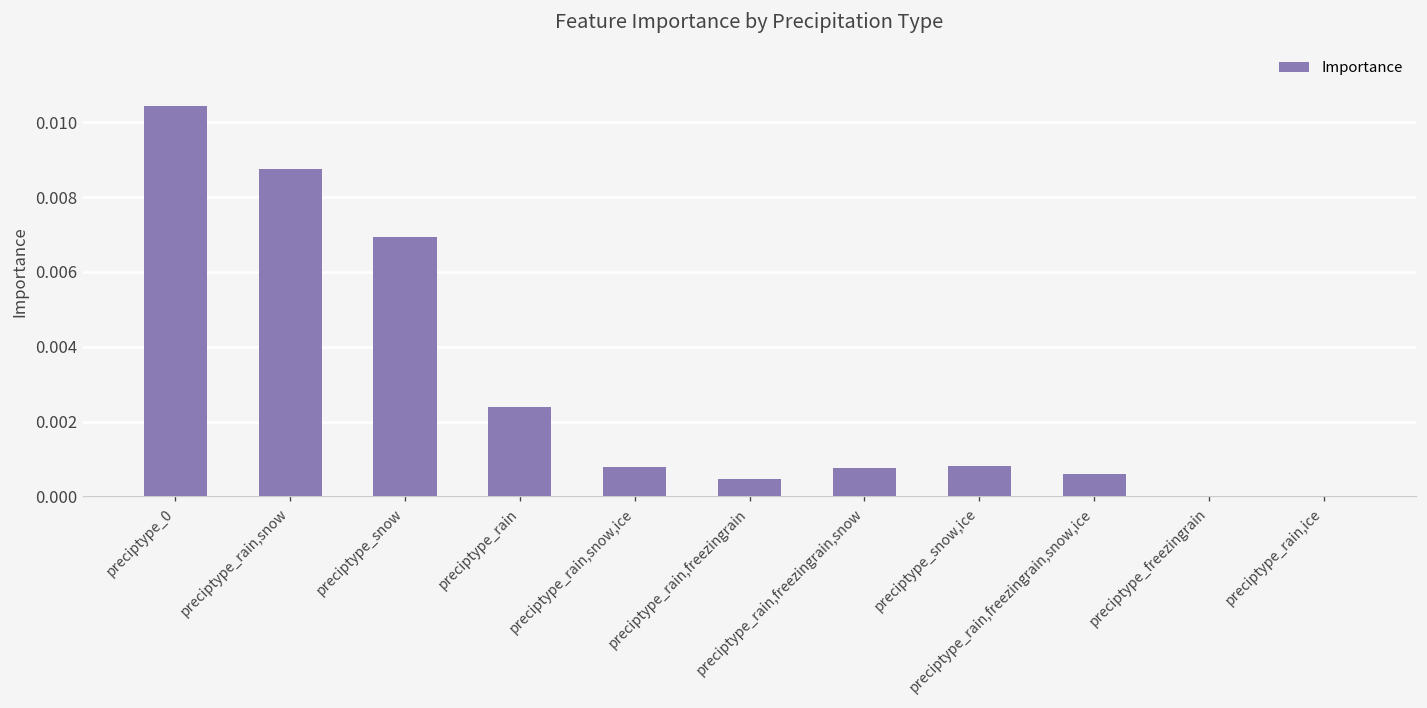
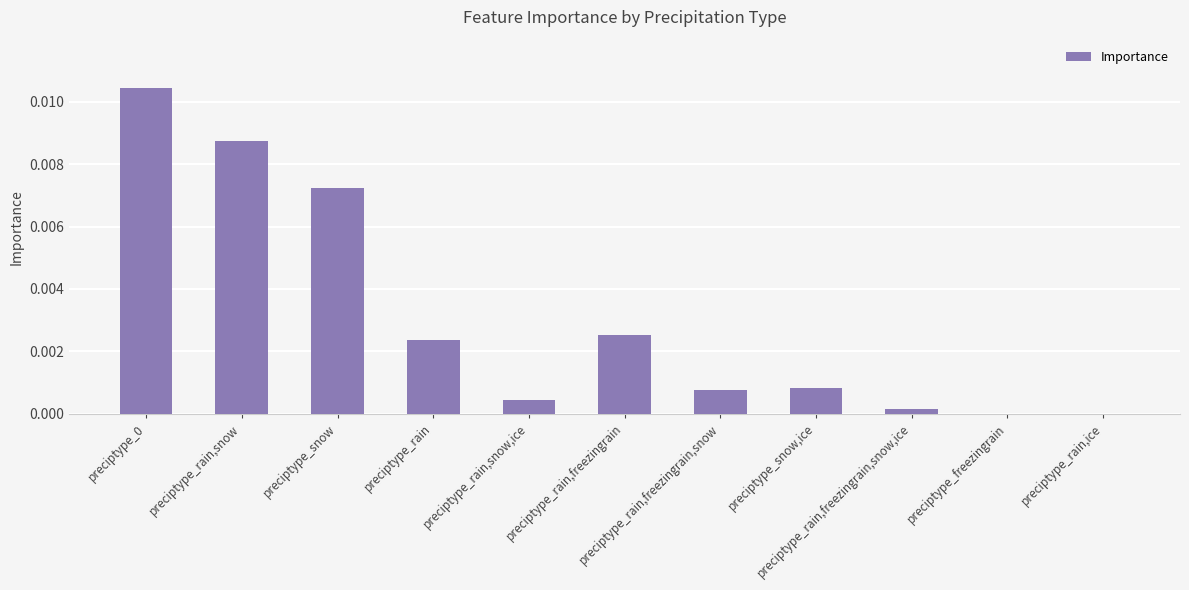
  {
    "preciptype_0": 0.0104,
    "preciptype_rain,snow": 0.0088,
-   "preciptype_snow": 0.0069,
+   "preciptype_snow": 0.0072,
    "preciptype_rain": 0.0024,
-   "preciptype_rain,snow,ice": 0.0008,
-   "preciptype_rain,freezingrain": 0.0005,
+   "preciptype_rain,snow,ice": 0.0004,
+   "preciptype_rain,freezingrain": 0.0025,
    "preciptype_rain,freezingrain,snow": 0.0008,
    "preciptype_snow,ice": 0.0008,
-   "preciptype_rain,freezingrain,snow,ice": 0.0006,
+   "preciptype_rain,freezingrain,snow,ice": 0.0001,
    "preciptype_freezingrain": 0.0000,
    "preciptype_rain,ice": 0.0000
  }
